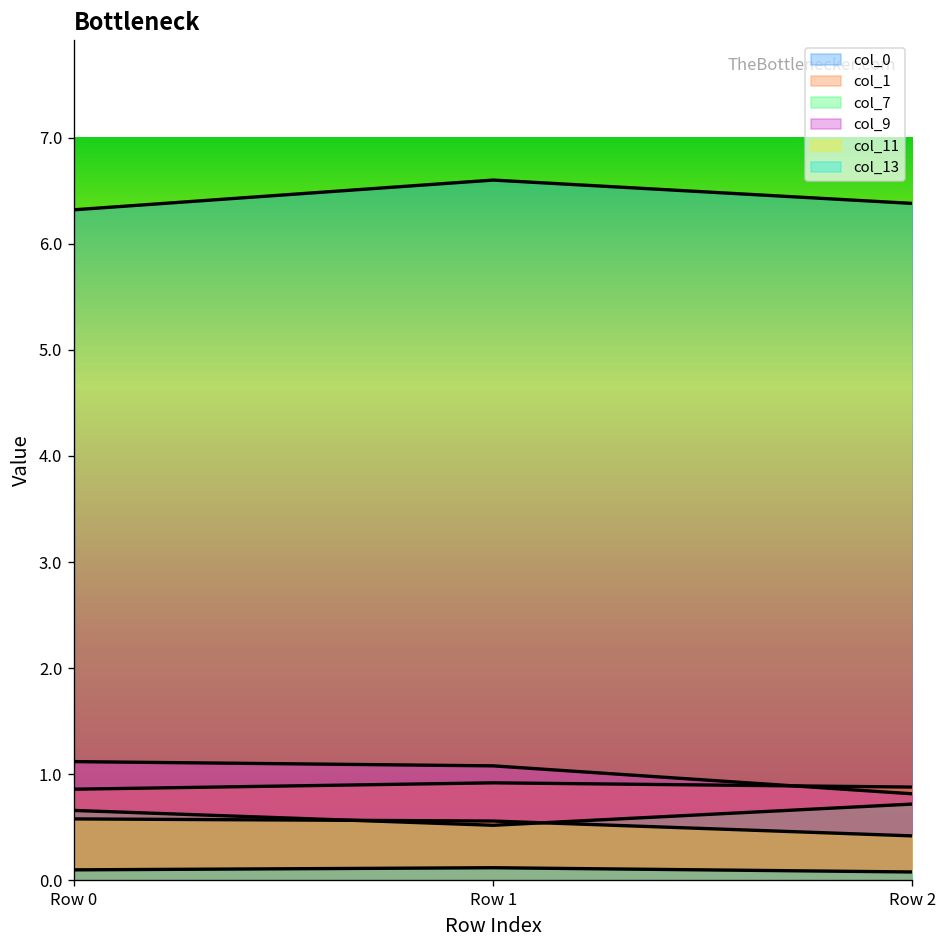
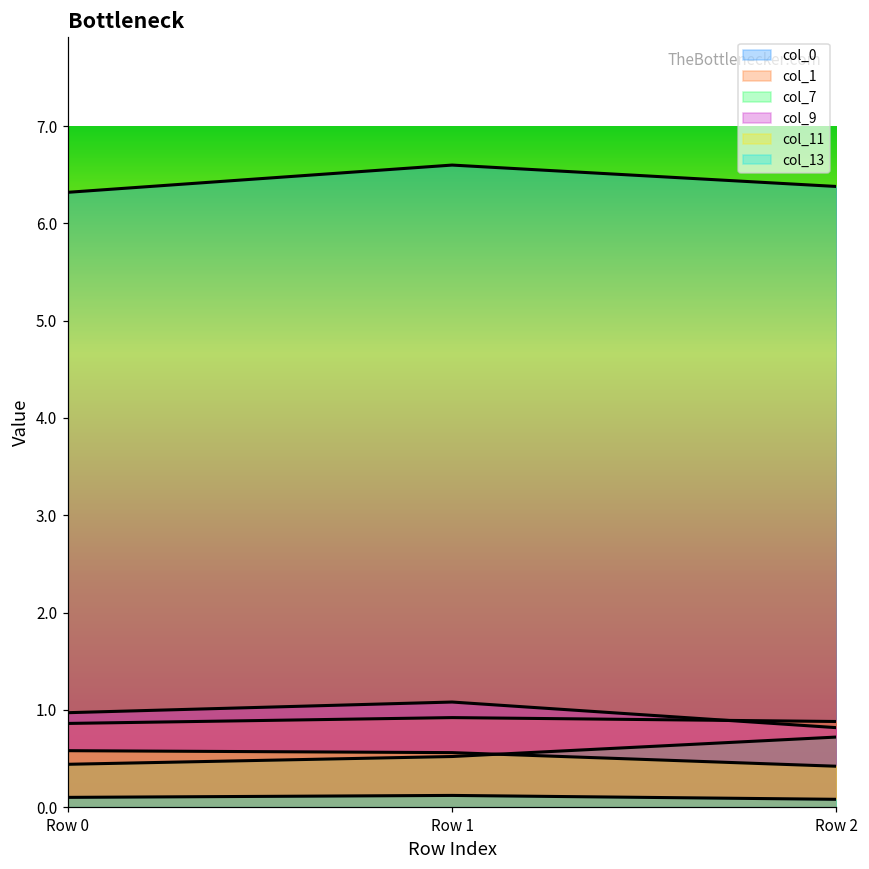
  {
    "col_7": {
-     "Row 0": 0.7,
+     "Row 0": 0.4,
      "Row 1": 0.5,
      "Row 2": 0.7
    },
    "col_9": {
-     "Row 0": 1.1,
+     "Row 0": 1.0,
      "Row 1": 1.1,
      "Row 2": 0.8
    }
  }
